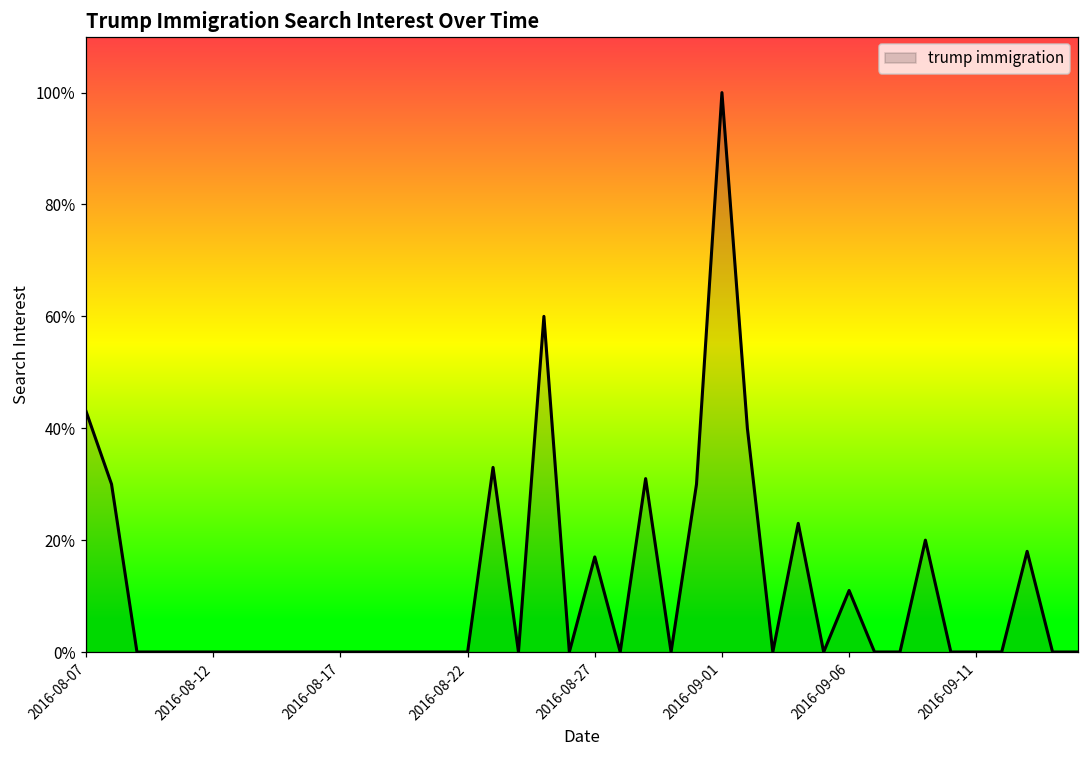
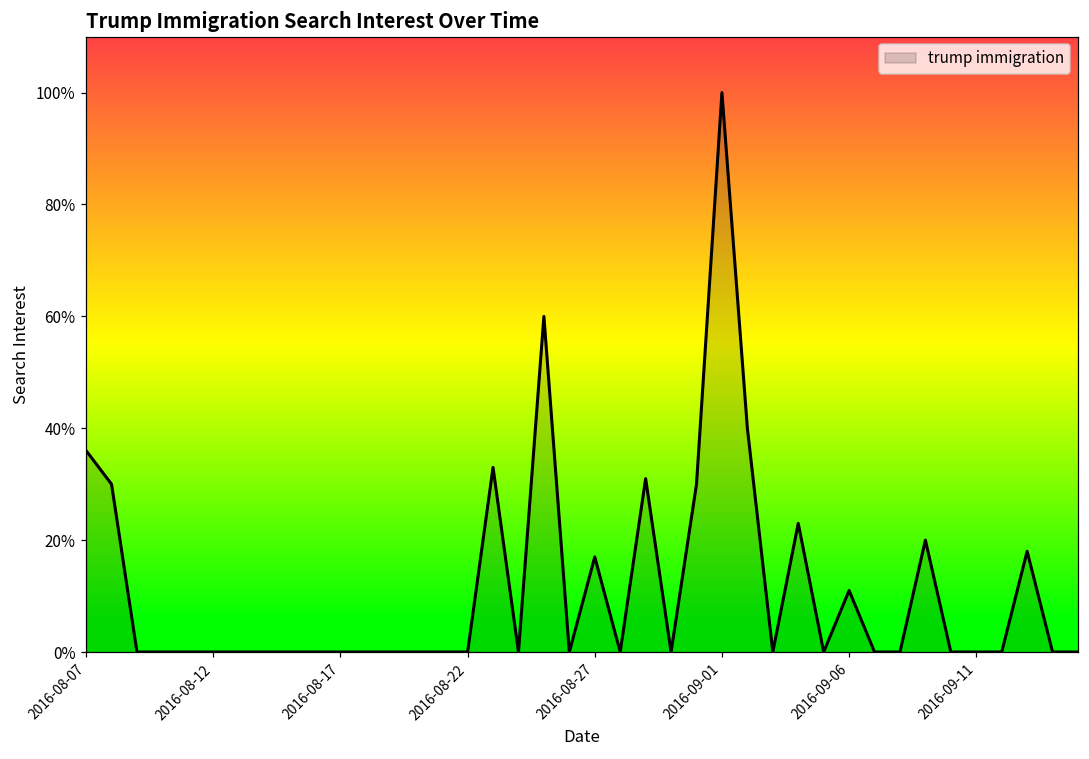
  {
-   "2016-08-07": "43%",
+   "2016-08-07": "36%",
    "2016-08-12": "0%",
    "2016-08-17": "0%",
    "2016-08-22": "0%",
    "2016-08-27": "17%",
    "2016-09-01": "100%",
    "2016-09-06": "11%",
    "2016-09-11": "0%"
  }
